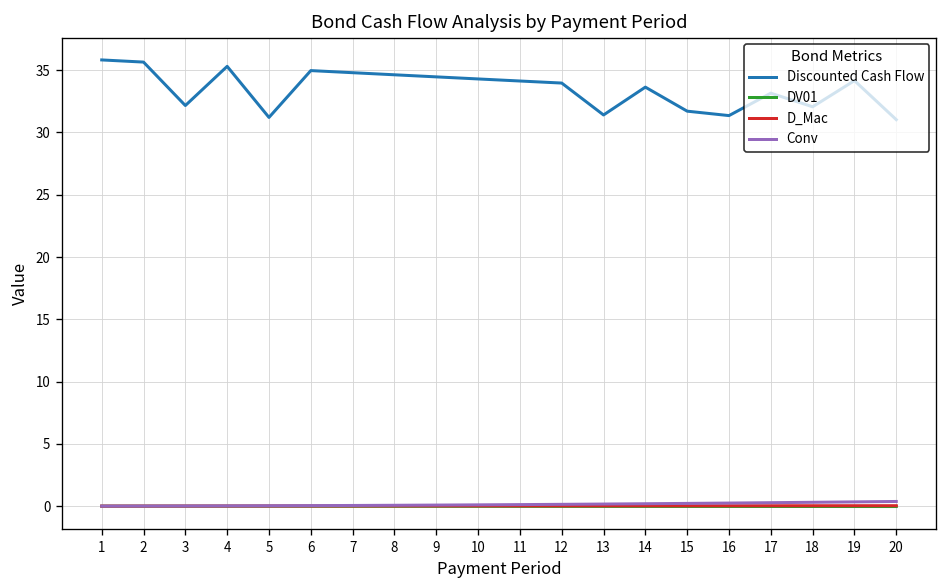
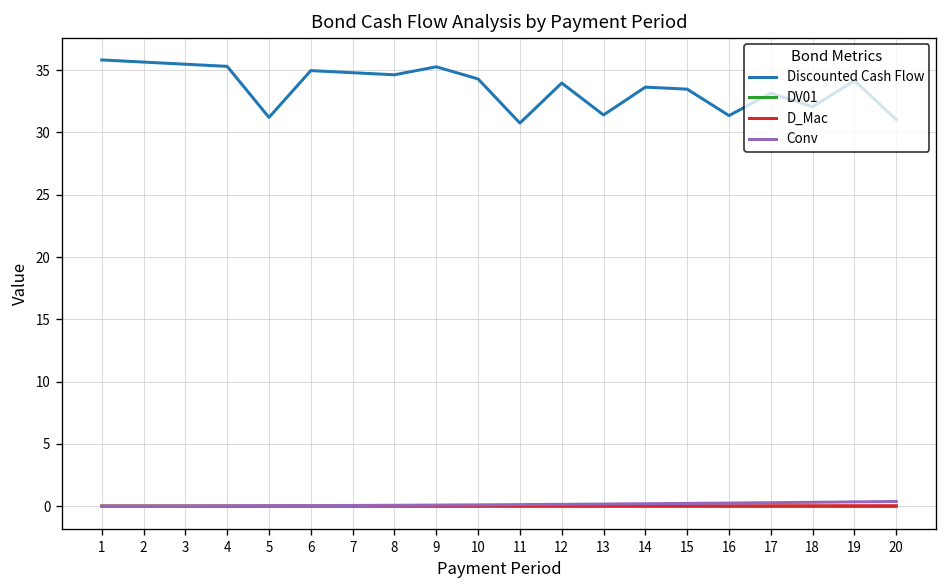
  {
    "Discounted Cash Flow": {
      "1": 35.8,
      "2": 35.7,
-     "3": 32.2,
+     "3": 35.5,
      "4": 35.3,
      "5": 31.2,
      "6": 35.0,
      "7": 34.8,
      "8": 34.6,
-     "9": 34.5,
+     "9": 35.3,
      "10": 34.3,
-     "11": 34.1,
+     "11": 30.8,
      "12": 34.0,
      "13": 31.4,
      "14": 33.6,
-     "15": 31.7,
+     "15": 33.5,
      "16": 31.4
    },
    "Conv": {
      "17": 0.3,
      "18": 0.3,
      "19": 0.3,
      "20": 0.4
    }
  }
